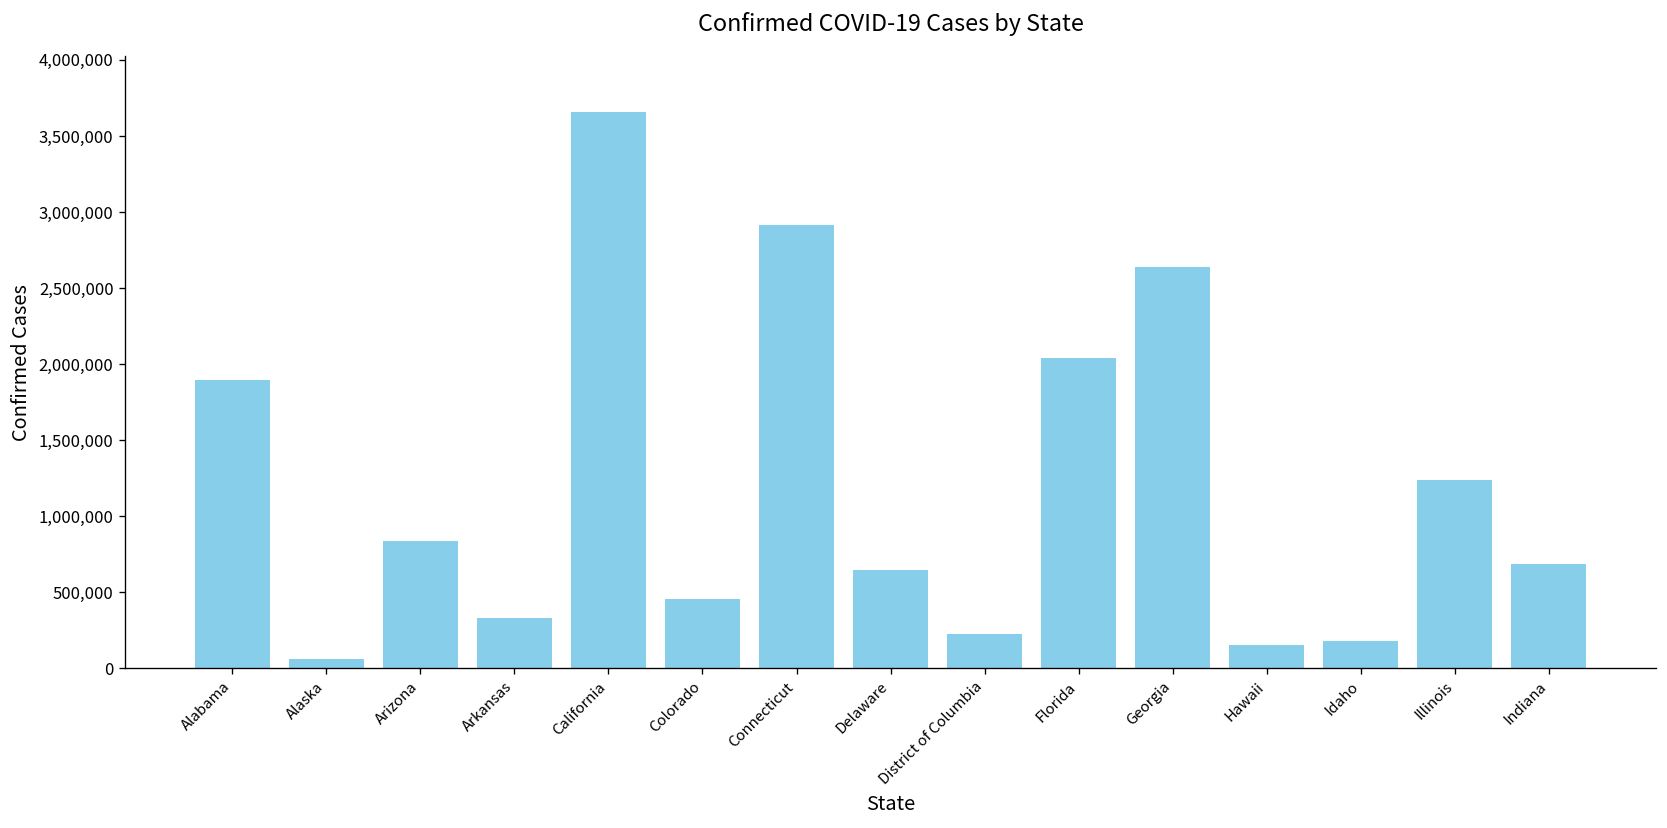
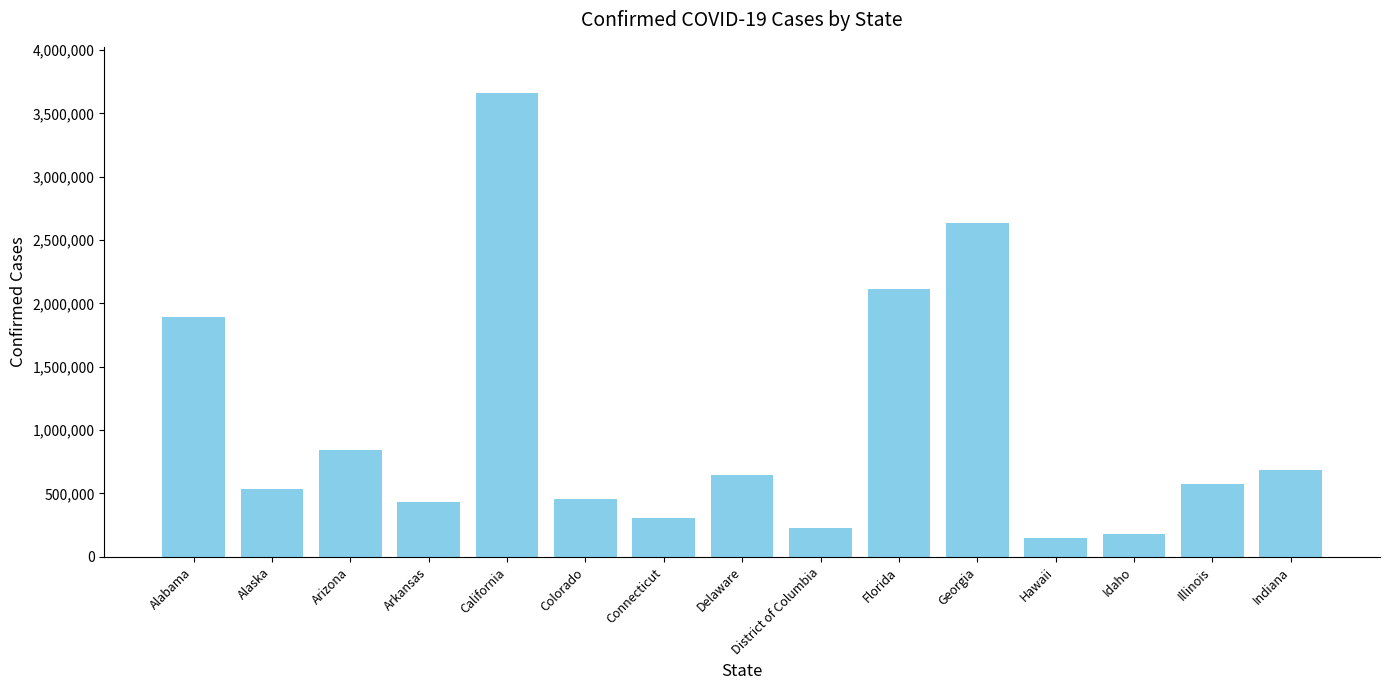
  {
    "Alabama": "1,900,000",
-   "Alaska": "60,000",
+   "Alaska": "530,000",
    "Arizona": "840,000",
-   "Arkansas": "330,000",
+   "Arkansas": "430,000",
    "California": "3,660,000",
    "Colorado": "460,000",
-   "Connecticut": "2,920,000",
+   "Connecticut": "310,000",
    "Delaware": "640,000",
    "District of Columbia": "220,000",
-   "Florida": "2,040,000",
+   "Florida": "2,110,000",
    "Georgia": "2,640,000",
    "Hawaii": "150,000",
    "Idaho": "180,000",
-   "Illinois": "1,240,000",
+   "Illinois": "570,000",
    "Indiana": "680,000"
  }
